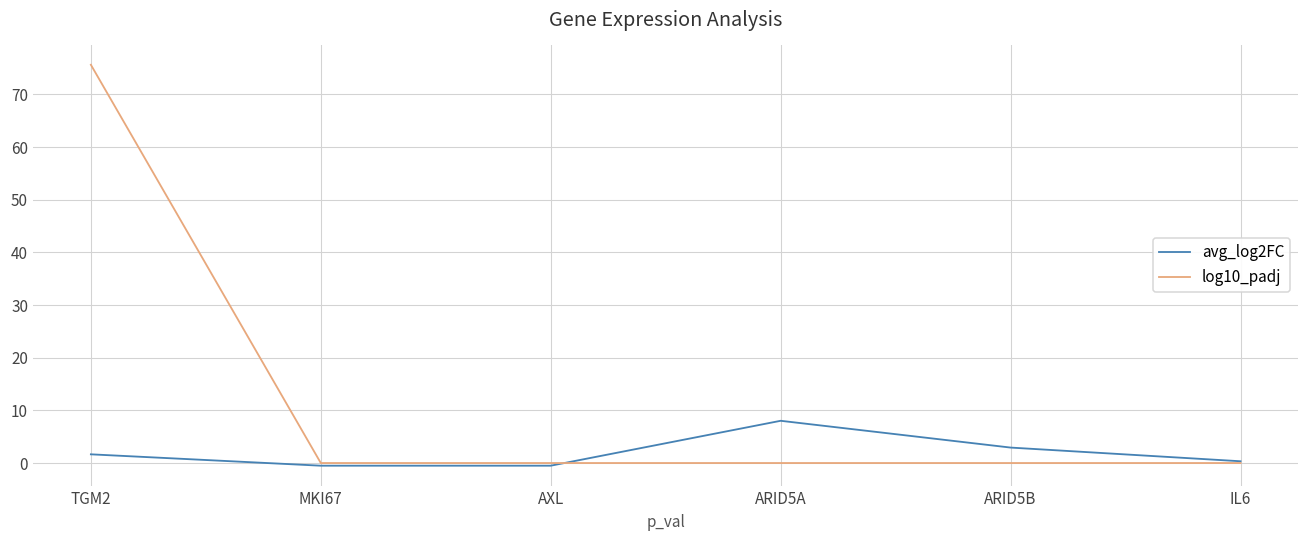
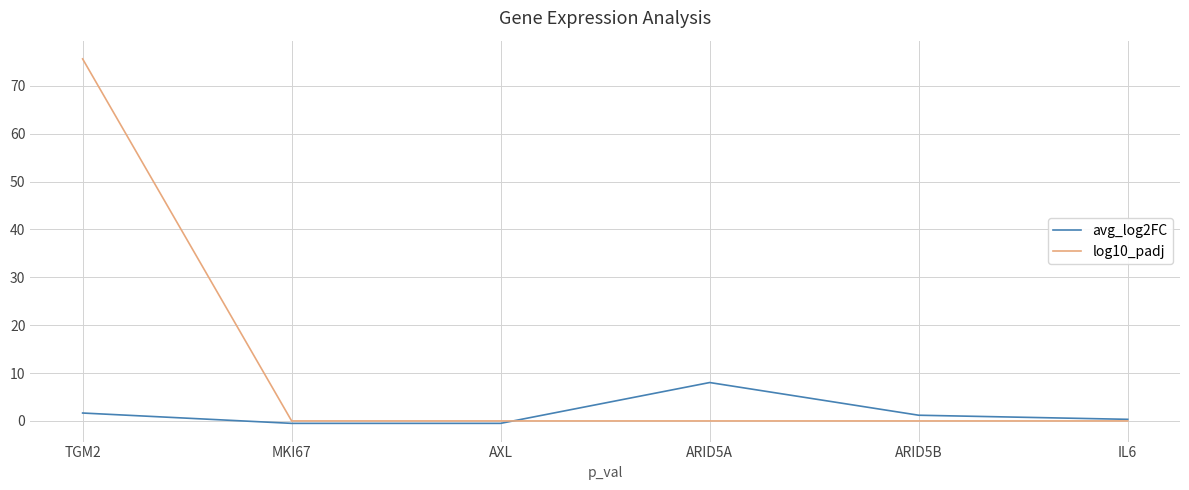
  {
    "avg_log2FC": {
      "TGM2": 2,
      "ARID5A": 8,
-     "ARID5B": 3
+     "ARID5B": 1
    },
    "log10_padj": {
      "TGM2": 76,
      "ARID5A": 0,
      "ARID5B": 0
    }
  }
